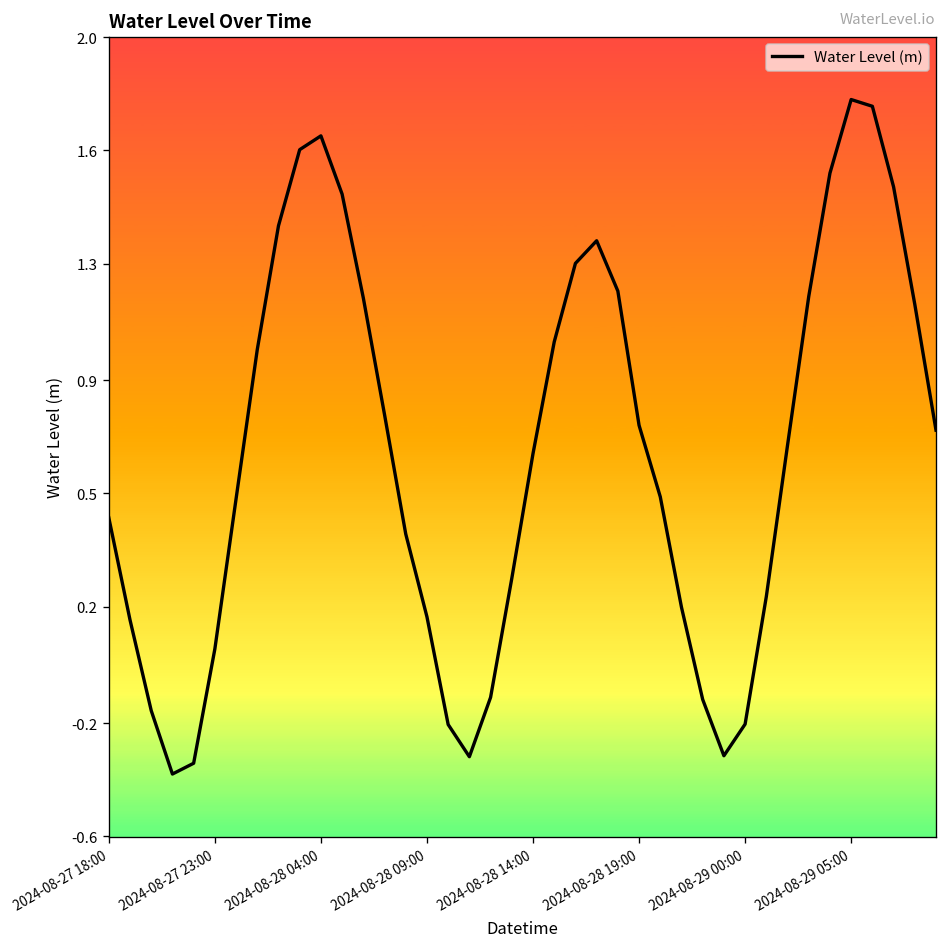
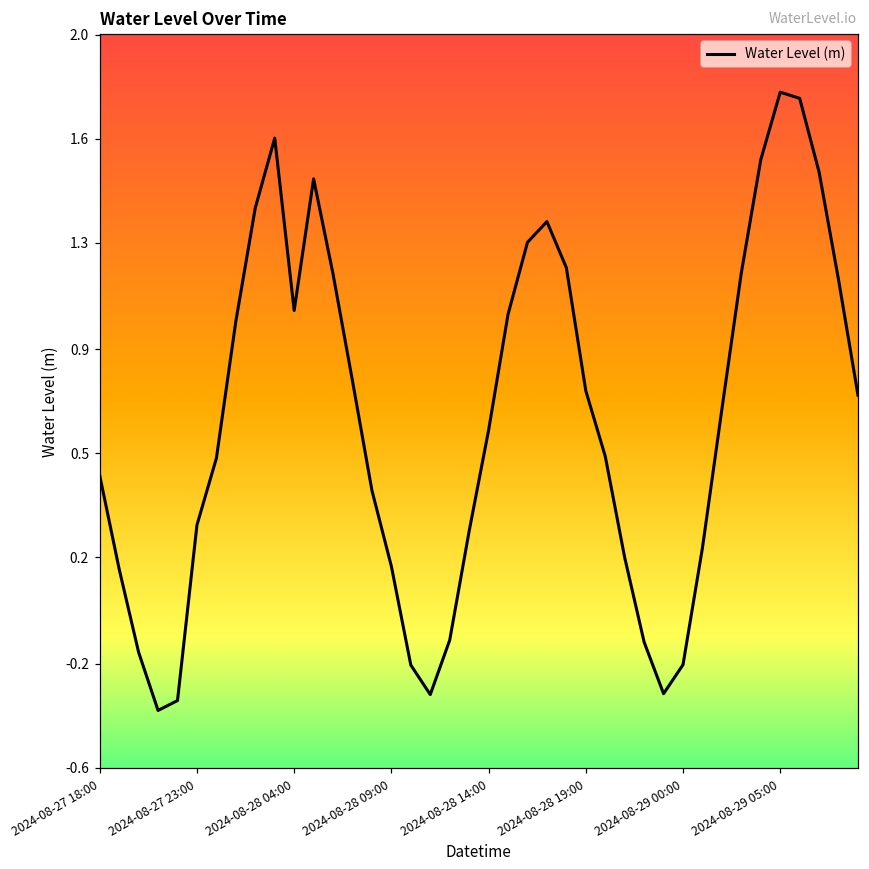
  {
    "2024-08-27 18:00": 0.46,
-   "2024-08-27 23:00": 0.05,
-   "2024-08-28 04:00": 1.68,
+   "2024-08-27 23:00": 0.29,
+   "2024-08-28 04:00": 1.03,
    "2024-08-28 09:00": 0.15,
-   "2024-08-28 14:00": 0.67,
+   "2024-08-28 14:00": 0.62,
    "2024-08-28 19:00": 0.76,
    "2024-08-29 00:00": -0.19,
    "2024-08-29 05:00": 1.79
  }
